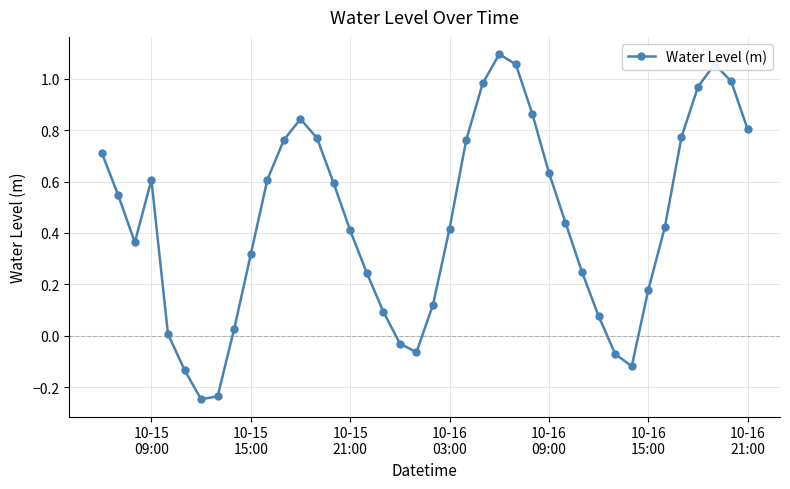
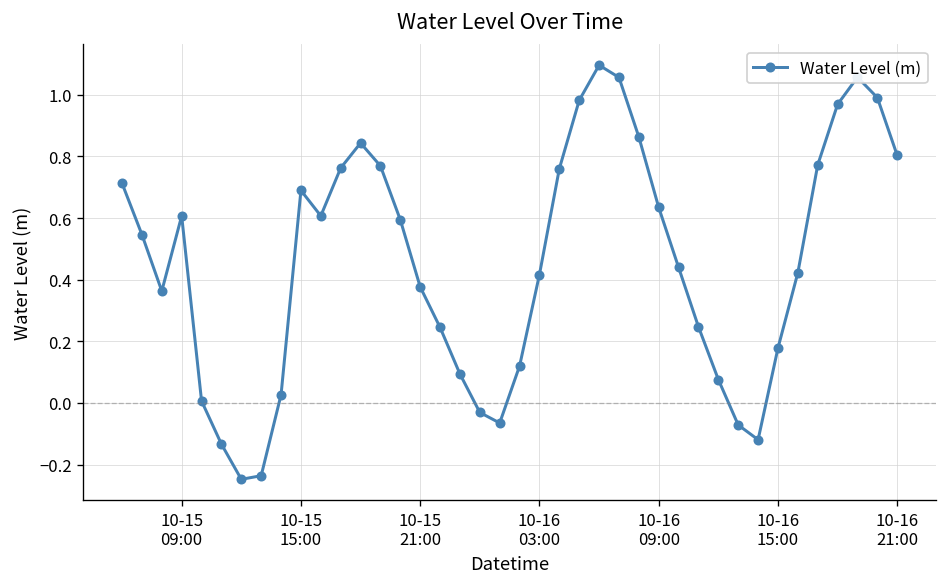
  {
    "10-15 09:00": 0.61,
-   "10-15 15:00": 0.32,
-   "10-15 21:00": 0.41,
+   "10-15 15:00": 0.69,
+   "10-15 21:00": 0.38,
    "10-16 03:00": 0.42,
    "10-16 09:00": 0.63,
    "10-16 15:00": 0.18,
    "10-16 21:00": 0.80
  }
